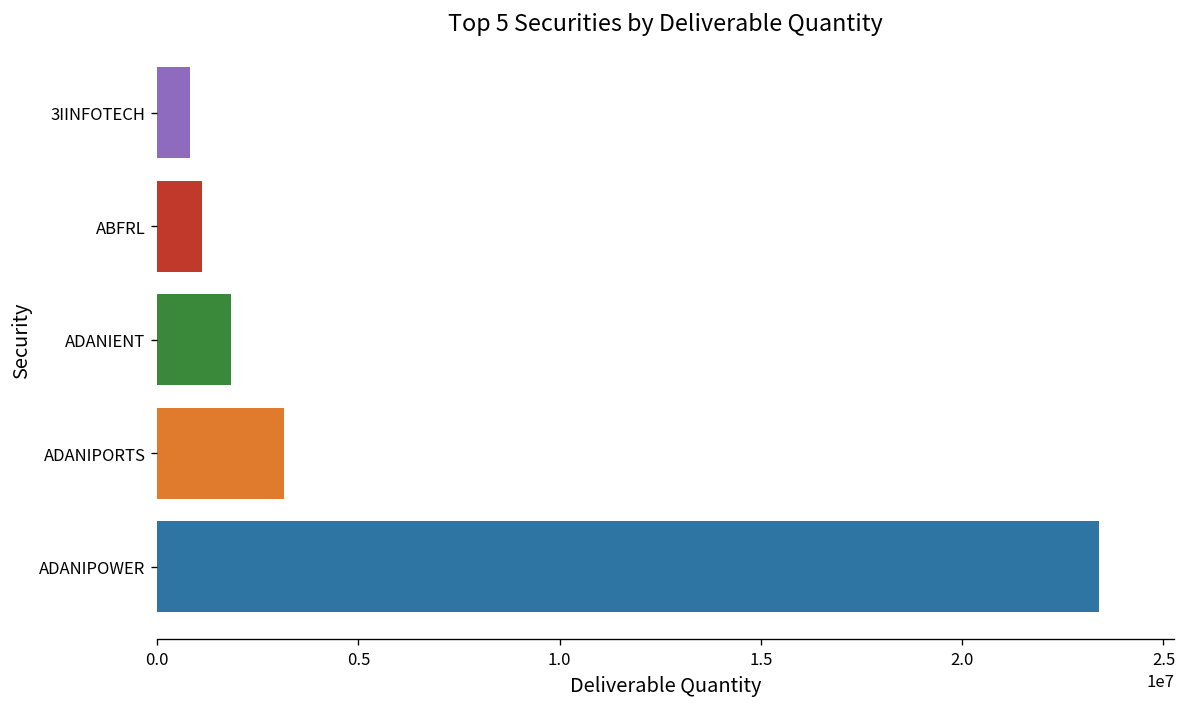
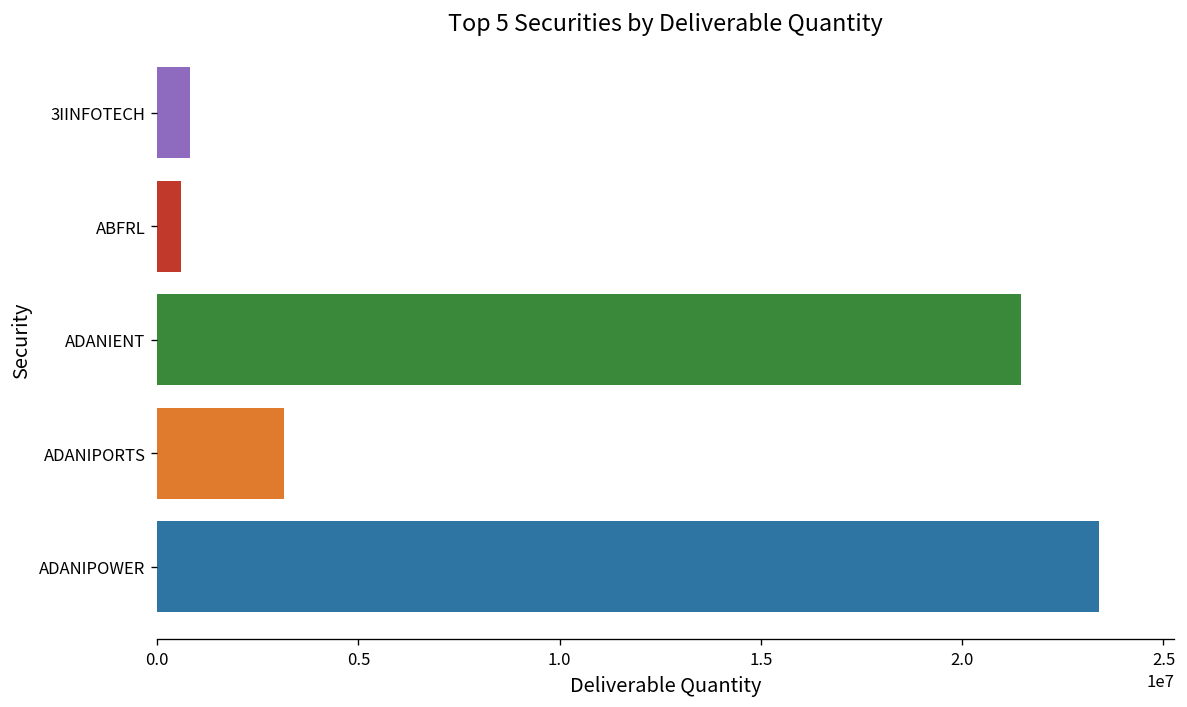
  {
    "3IINFOTECH": 800000,
-   "ABFRL": 1100000,
-   "ADANIENT": 1800000,
+   "ABFRL": 600000,
+   "ADANIENT": 21500000,
    "ADANIPORTS": 3100000,
    "ADANIPOWER": 23400000
  }
